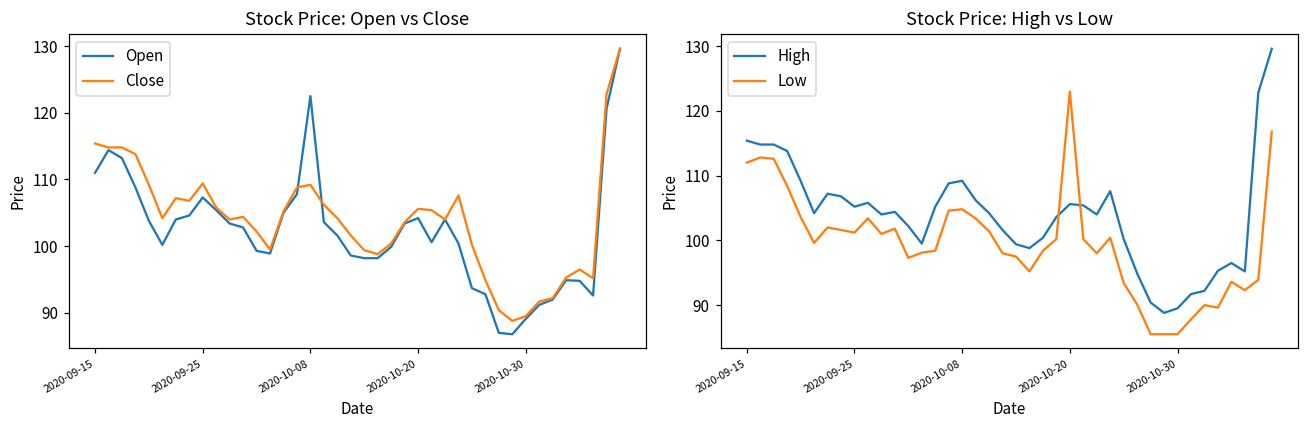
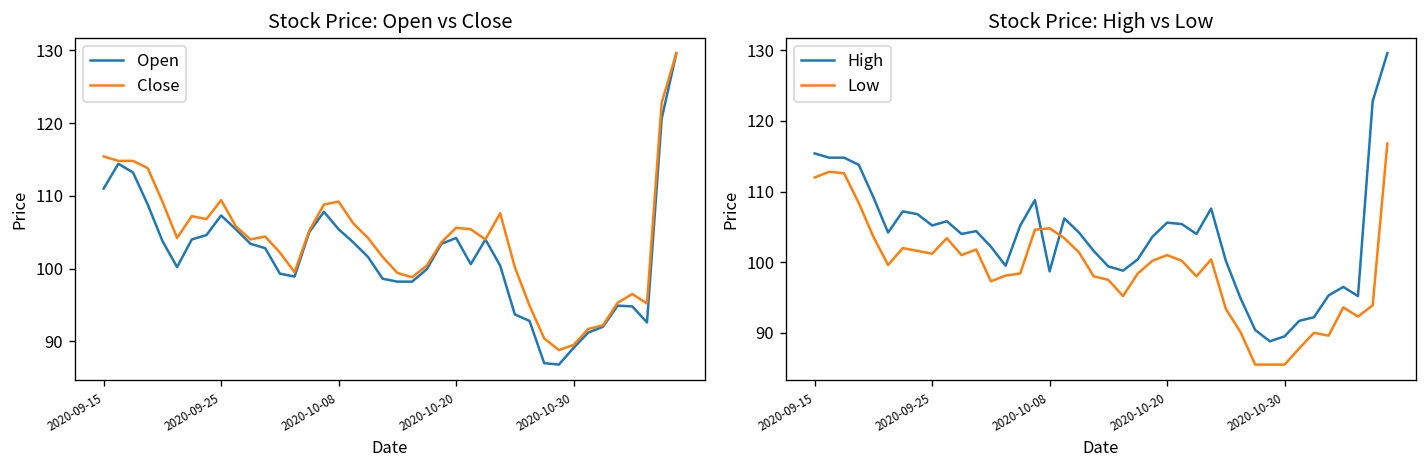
  {
    "Stock Price: Open vs Close": {
      "Open": {
        "2020-09-15": 111,
        "2020-09-25": 107,
-       "2020-10-08": 123,
+       "2020-10-08": 105,
        "2020-10-20": 104
      },
      "Close": {
        "2020-09-15": 115,
        "2020-09-25": 109,
        "2020-10-08": 109,
        "2020-10-20": 106
      }
    },
    "Stock Price: High vs Low": {
      "High": {
        "2020-09-15": 115,
        "2020-09-25": 105,
-       "2020-10-08": 109,
+       "2020-10-08": 99,
        "2020-10-20": 106,
        "2020-10-30": 90
      },
      "Low": {
        "2020-09-15": 112,
        "2020-09-25": 101,
        "2020-10-08": 105,
-       "2020-10-20": 123,
+       "2020-10-20": 101,
        "2020-10-30": 86
      }
    }
  }
